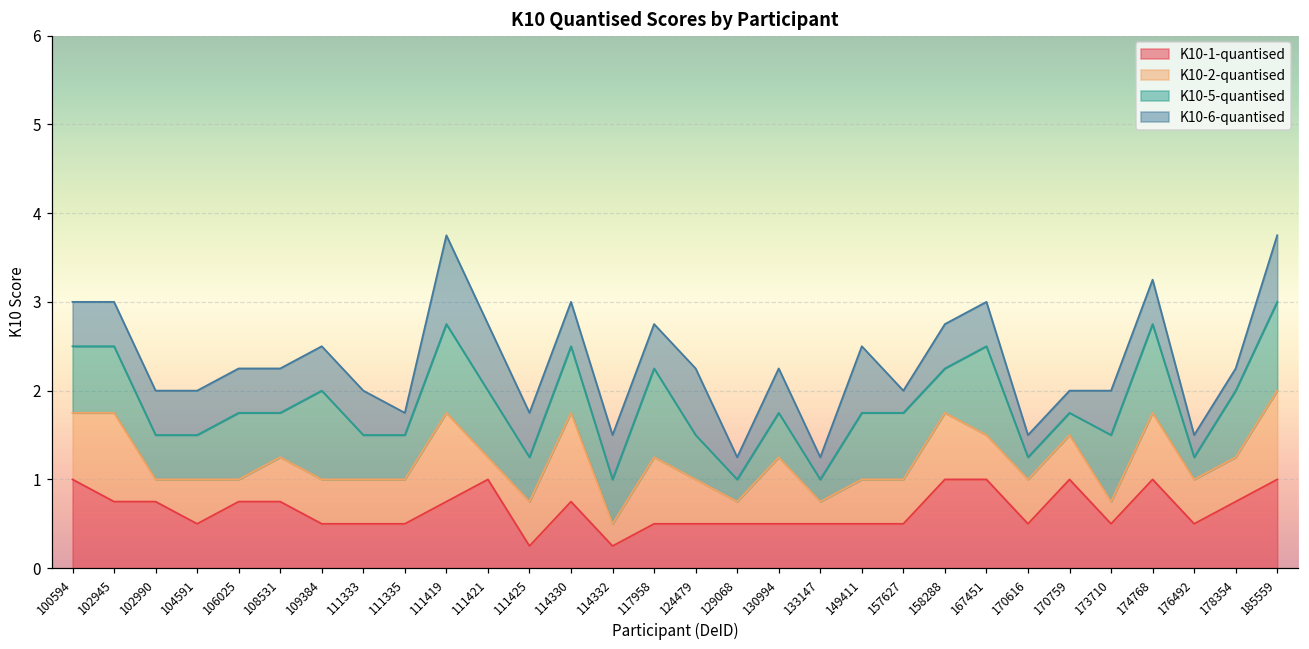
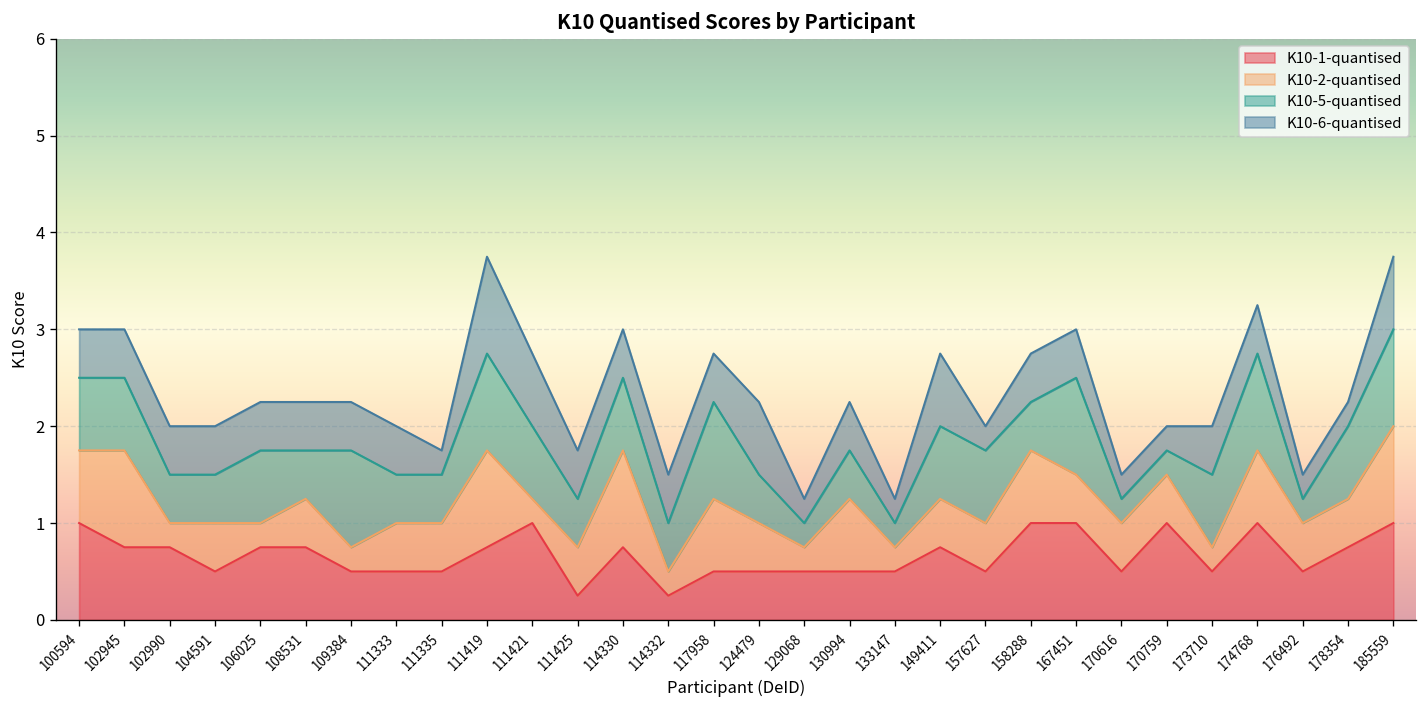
  {
    "K10-1-quantised": {
      "100594": 1.0,
      "102945": 0.8,
      "102990": 0.8,
      "104591": 0.5,
      "106025": 0.8,
      "108531": 0.8,
      "109384": 0.5,
      "111333": 0.5,
      "111335": 0.5,
      "111419": 0.8,
      "111421": 1.0,
      "111425": 0.3,
      "114330": 0.8,
      "114332": 0.3,
      "117958": 0.5,
      "124479": 0.5,
      "129068": 0.5,
      "130994": 0.5,
      "133147": 0.5,
-     "149411": 0.5,
+     "149411": 0.8,
      "157627": 0.5,
      "158288": 1.0,
      "167451": 1.0,
      "170616": 0.5,
      "170759": 1.0,
      "173710": 0.5,
      "174768": 1.0,
      "176492": 0.5,
      "178354": 0.8,
      "185559": 1.0
    },
    "K10-2-quantised": {
      "100594": 0.8,
      "102945": 1.0,
      "102990": 0.3,
      "104591": 0.5,
      "106025": 0.3,
      "108531": 0.5,
-     "109384": 0.5,
+     "109384": 0.3,
      "111333": 0.5,
      "111335": 0.5,
      "111419": 1.0,
      "111421": 0.3,
      "111425": 0.5,
      "114330": 1.0,
      "114332": 0.3,
      "117958": 0.8,
      "124479": 0.5,
      "129068": 0.3,
      "130994": 0.8,
      "133147": 0.3,
      "149411": 0.5,
      "157627": 0.5,
      "158288": 0.8,
      "167451": 0.5,
      "170616": 0.5,
      "170759": 0.5,
      "173710": 0.3,
      "174768": 0.8,
      "176492": 0.5,
      "178354": 0.5,
      "185559": 1.0
    }
  }
